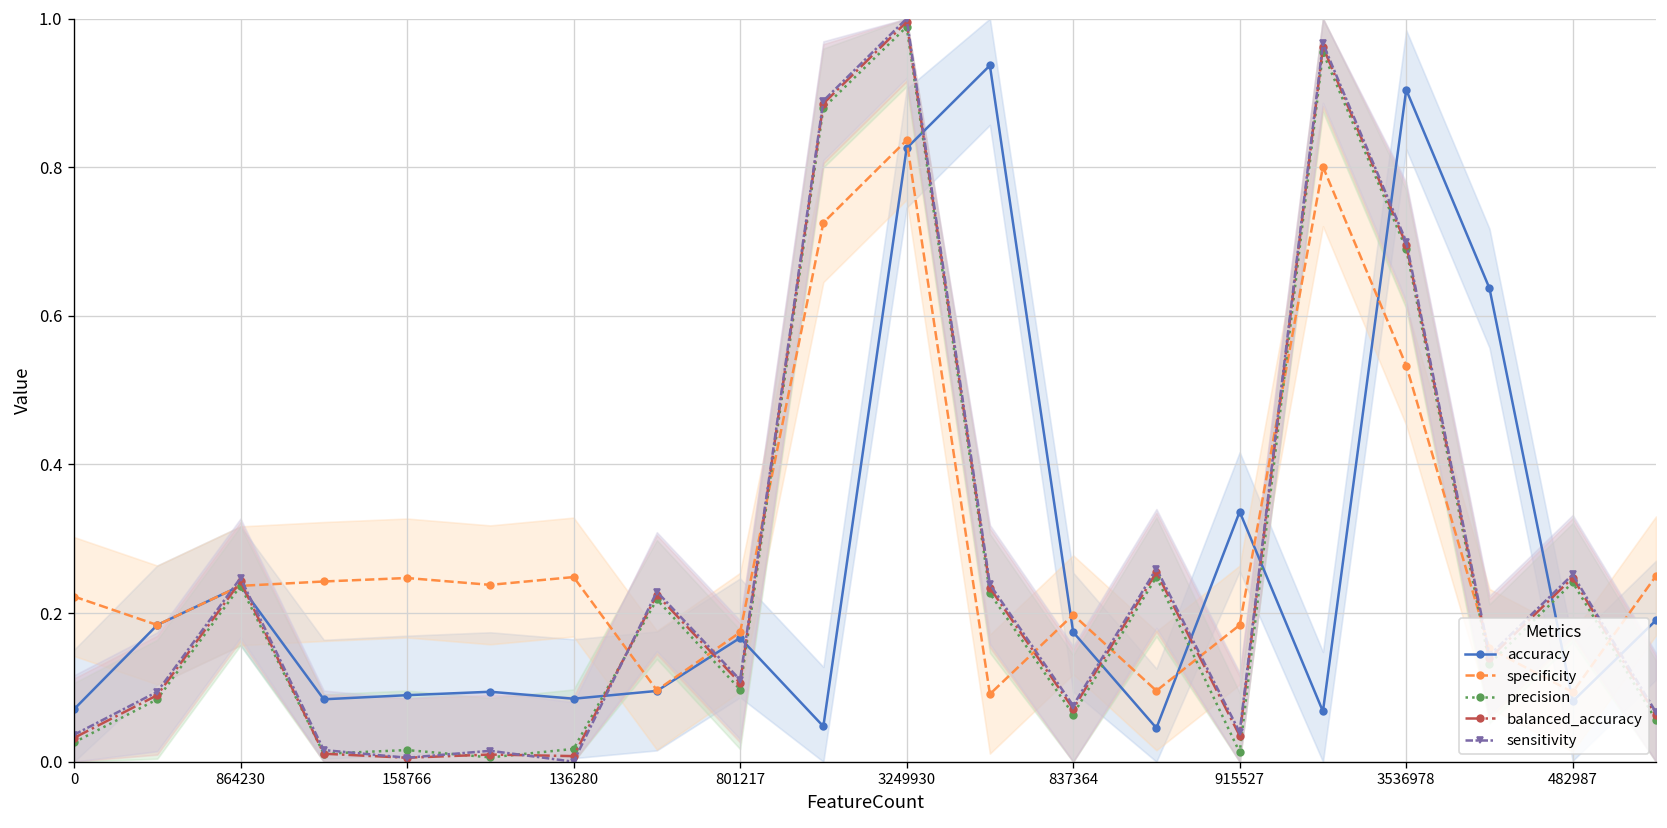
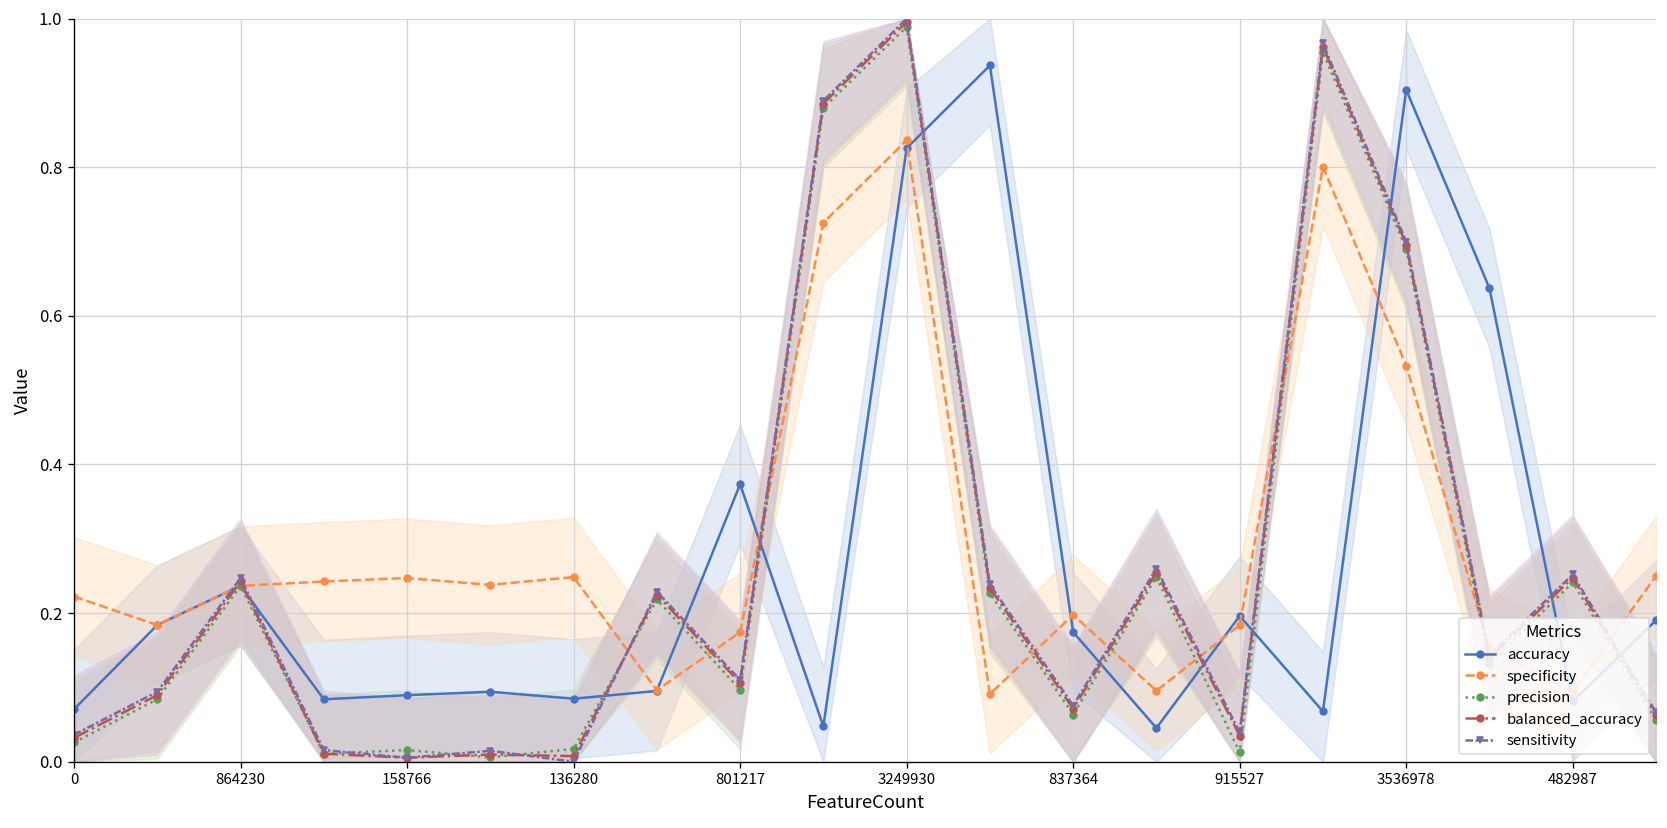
  {
    "accuracy": {
      "0": 0.07,
      "158766": 0.09,
-     "801217": 0.17,
+     "801217": 0.37,
      "3249930": 0.83,
      "837364": 0.17,
-     "915527": 0.34,
+     "915527": 0.20,
      "3536978": 0.90
    },
    "specificity": {
      "0": 0.22,
      "158766": 0.25,
      "136280": 0.25,
      "3249930": 0.84,
      "837364": 0.20,
      "915527": 0.18,
      "3536978": 0.53
    },
    "precision": {
      "0": 0.03,
      "158766": 0.02,
      "136280": 0.02,
      "801217": 0.10,
      "3249930": 0.99,
      "837364": 0.06,
      "915527": 0.01,
      "3536978": 0.69,
      "482987": 0.24
    },
    "balanced_accuracy": {
      "0": 0.03,
      "864230": 0.24,
      "136280": 0.01,
      "801217": 0.11,
      "3249930": 1.00,
      "837364": 0.07,
      "915527": 0.04,
      "482987": 0.25
    },
    "sensitivity": {
      "0": 0.04,
      "864230": 0.25,
      "136280": 0.00,
      "801217": 0.11,
      "837364": 0.08,
      "915527": 0.04,
      "482987": 0.25
    }
  }
